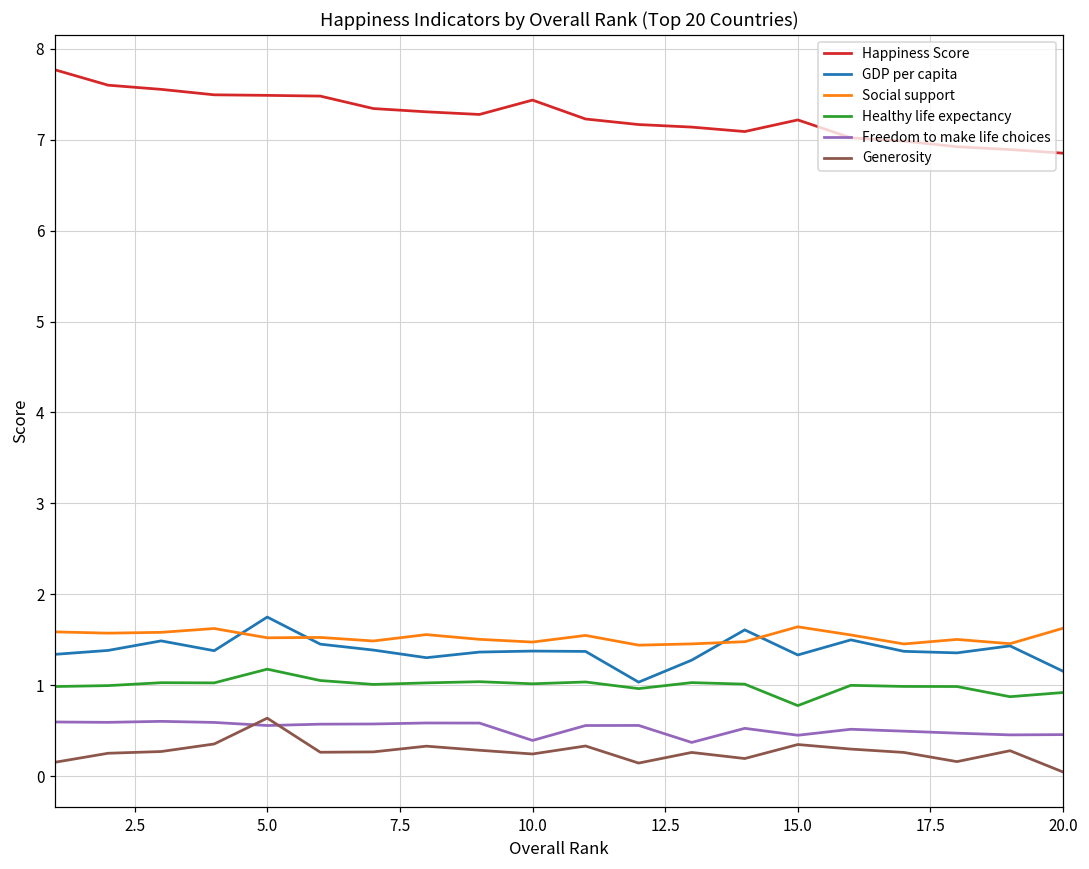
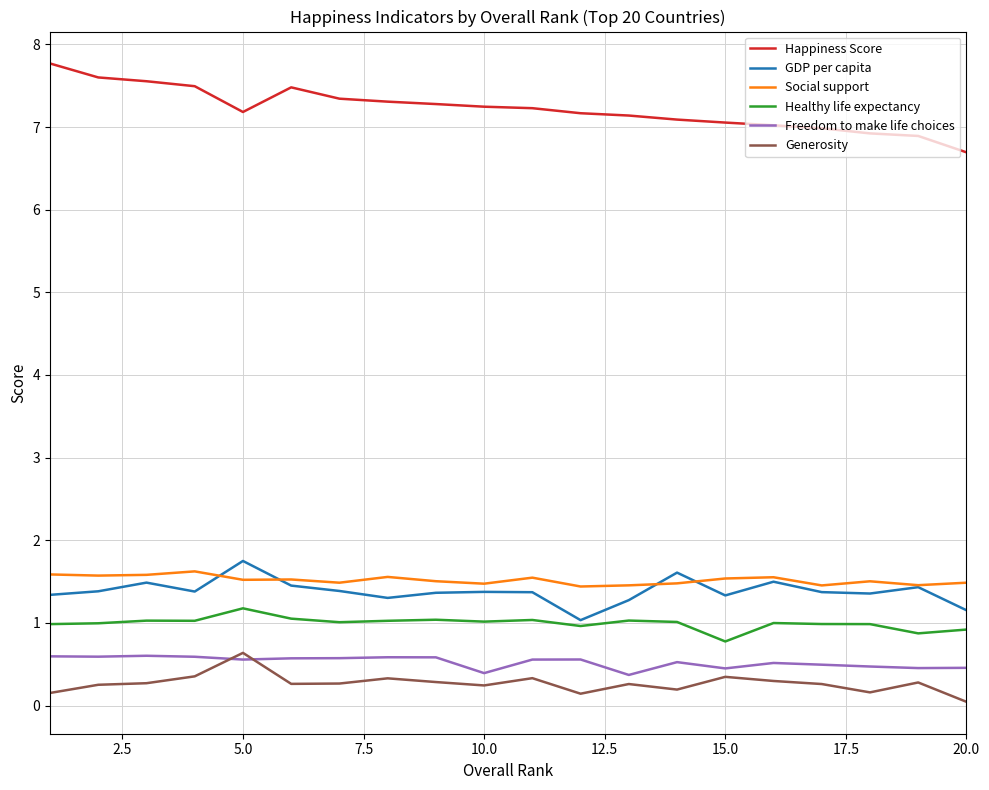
  {
    "Happiness Score": {
-     "5.0": 7.5,
-     "10.0": 7.4,
-     "15.0": 7.2,
-     "20.0": 6.9
+     "5.0": 7.2,
+     "10.0": 7.2,
+     "15.0": 7.1,
+     "20.0": 6.7
    },
    "GDP per capita": {
      "5.0": 1.8,
      "10.0": 1.4,
      "15.0": 1.3,
      "20.0": 1.2
    },
    "Social support": {
      "5.0": 1.5,
      "10.0": 1.5,
-     "15.0": 1.6,
-     "20.0": 1.6
+     "15.0": 1.5,
+     "20.0": 1.5
    },
    "Healthy life expectancy": {
      "5.0": 1.2,
      "10.0": 1.0,
      "15.0": 0.8,
      "20.0": 0.9
    },
    "Freedom to make life choices": {
      "5.0": 0.6,
      "10.0": 0.4,
      "15.0": 0.5,
      "20.0": 0.5
    },
    "Generosity": {
      "5.0": 0.6,
      "10.0": 0.2,
      "15.0": 0.3,
      "20.0": 0.0
    }
  }
